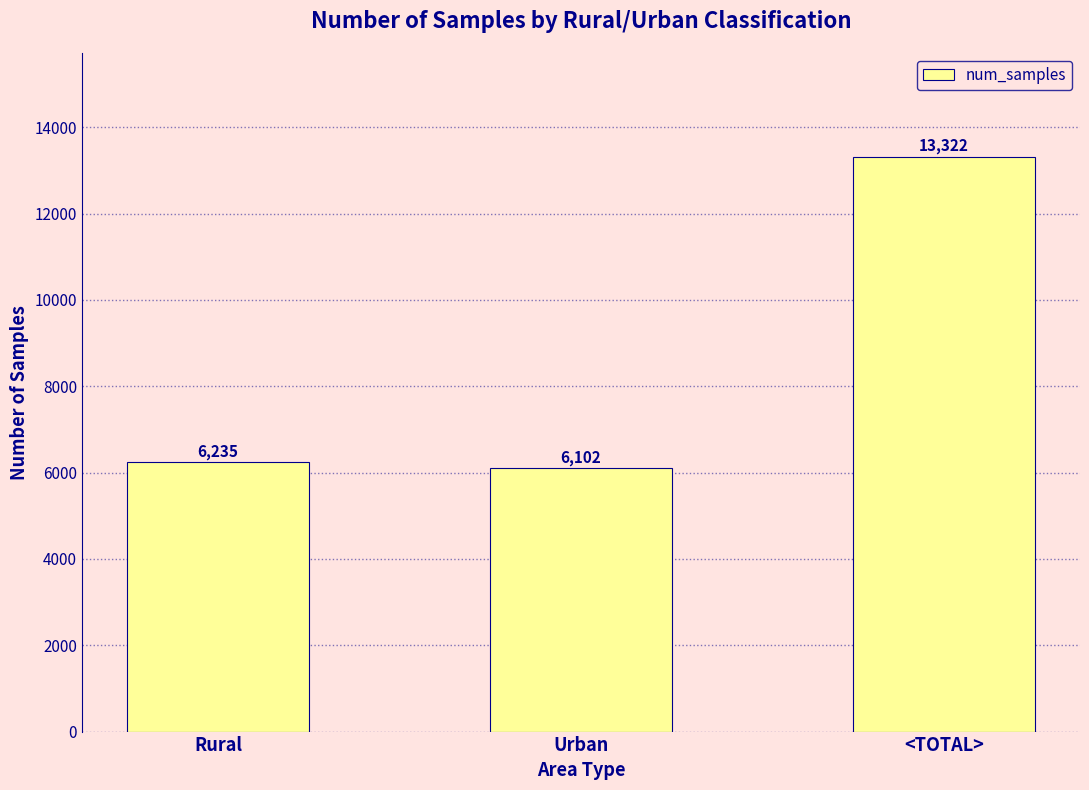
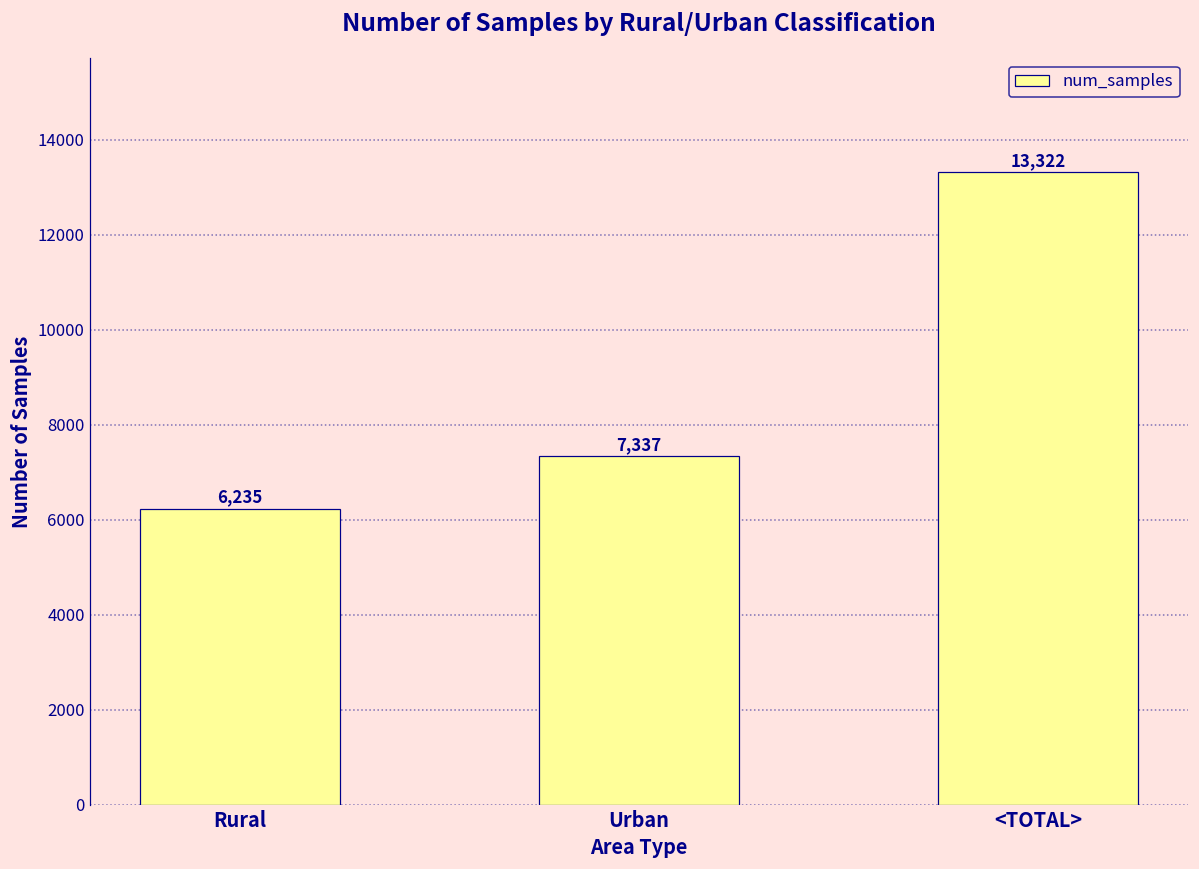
  {
    "Rural": "6,235",
-   "Urban": "6,102",
+   "Urban": "7,337",
    "<TOTAL>": "13,322"
  }
